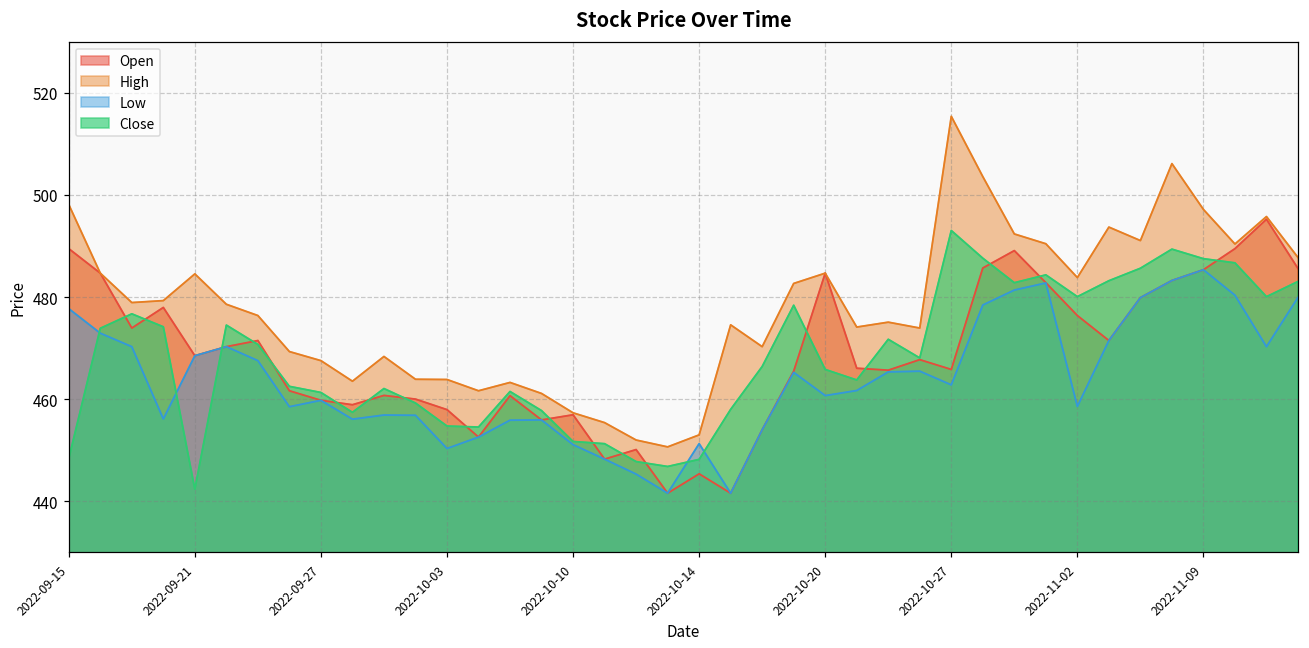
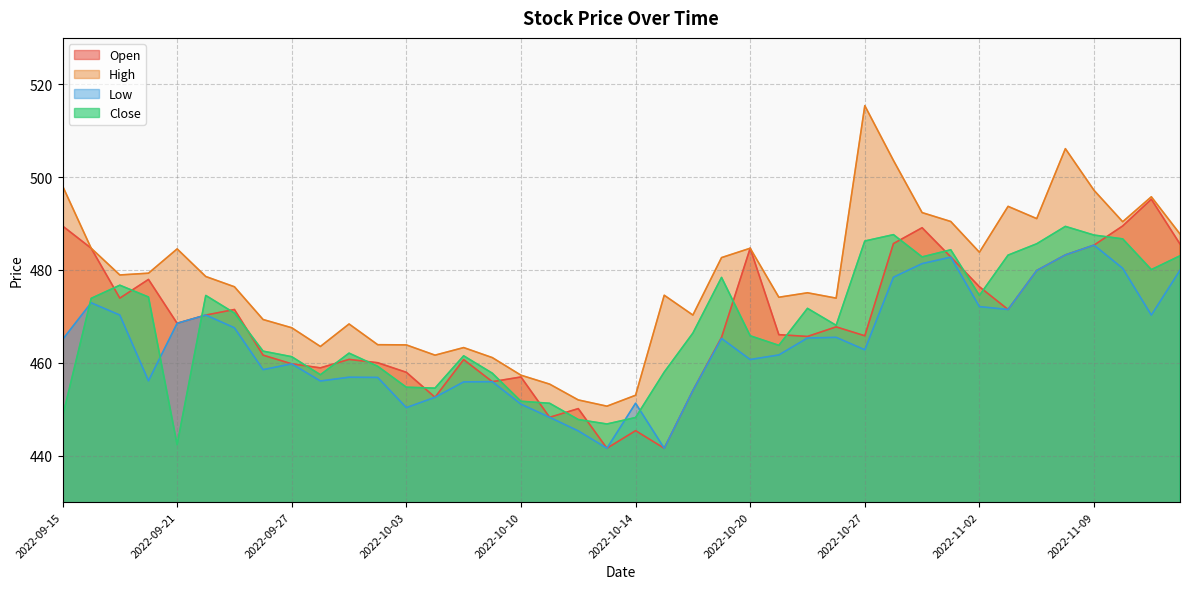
  {
    "Low": {
-     "2022-09-15": 478,
+     "2022-09-15": 465,
      "2022-10-03": 450,
      "2022-10-10": 451,
      "2022-10-14": 451,
      "2022-10-20": 461,
      "2022-10-27": 463,
-     "2022-11-02": 459
+     "2022-11-02": 472
    },
    "Close": {
      "2022-09-15": 448,
      "2022-09-21": 442,
      "2022-09-27": 461,
      "2022-10-03": 455,
      "2022-10-10": 452,
      "2022-10-14": 448,
      "2022-10-20": 466,
-     "2022-10-27": 493,
-     "2022-11-02": 480,
+     "2022-10-27": 486,
+     "2022-11-02": 475,
      "2022-11-09": 488
    }
  }
